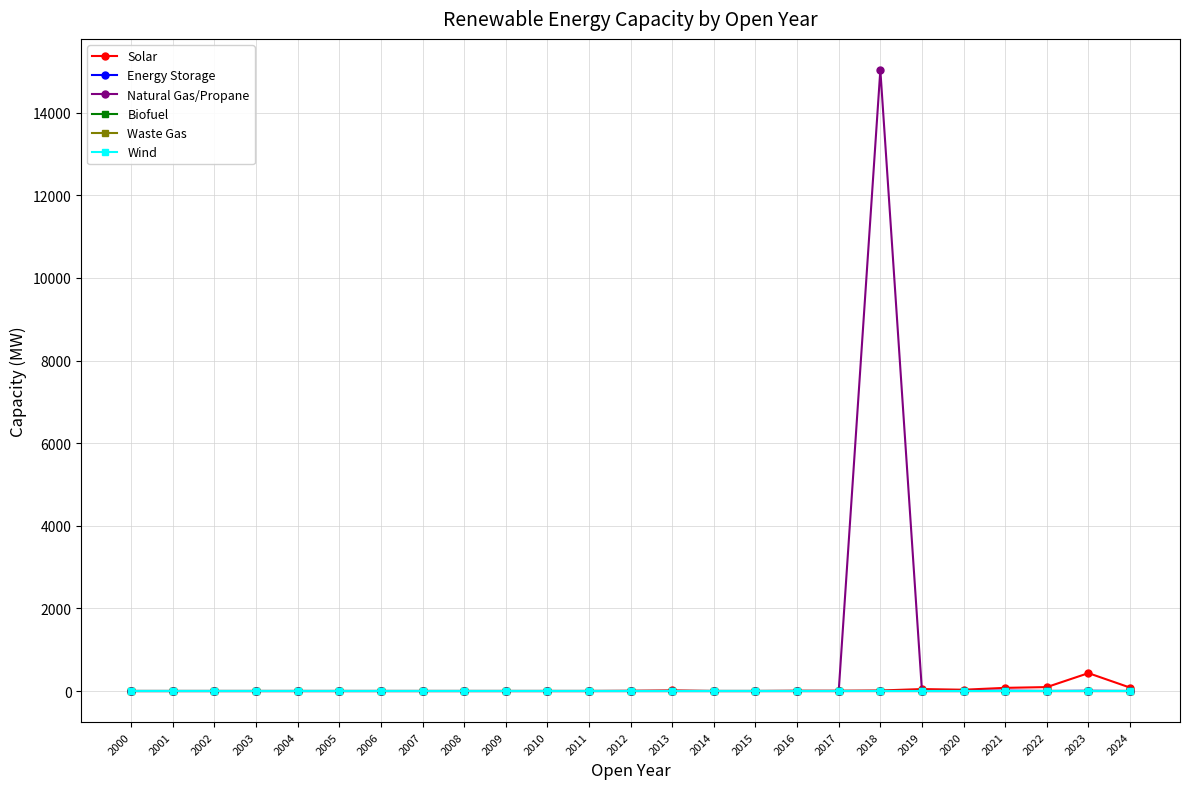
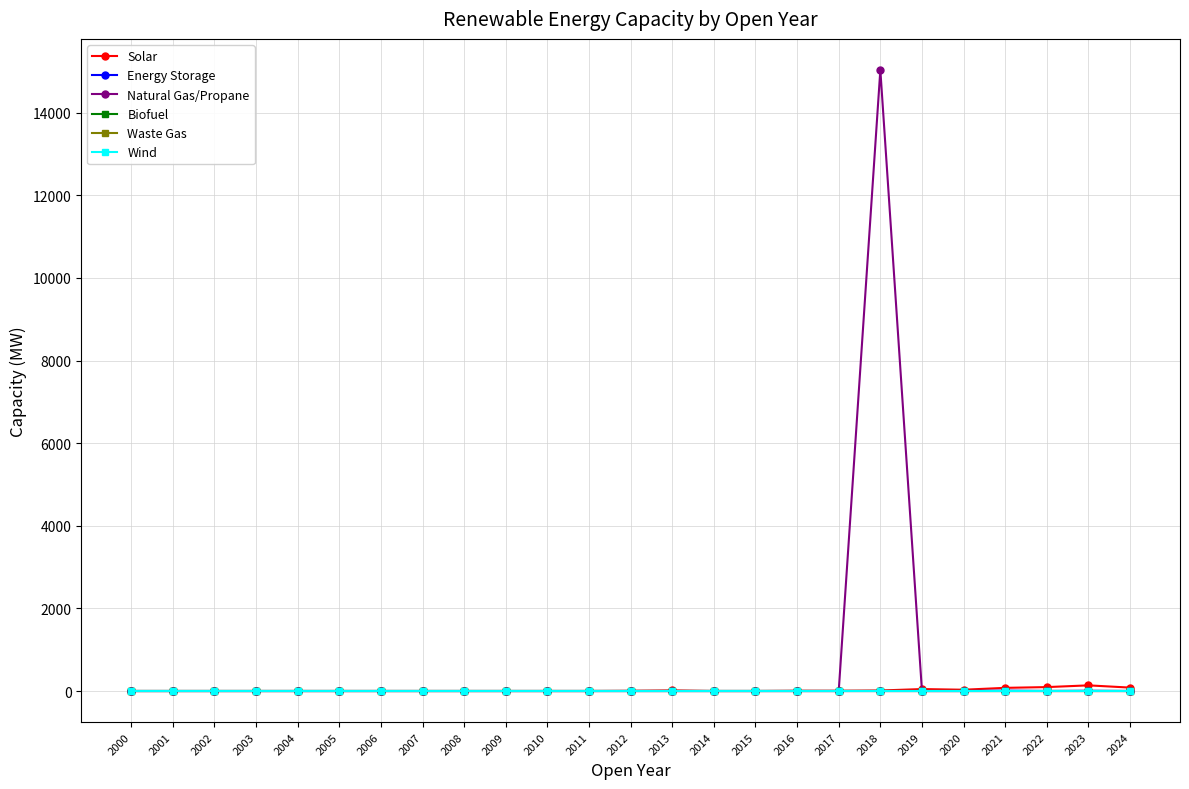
  {
    "Solar": {
      "2021": 100,
      "2022": 100,
-     "2023": 400,
+     "2023": 100,
      "2024": 100
    },
    "Natural Gas/Propane": {
      "2018": 15000
    }
  }
